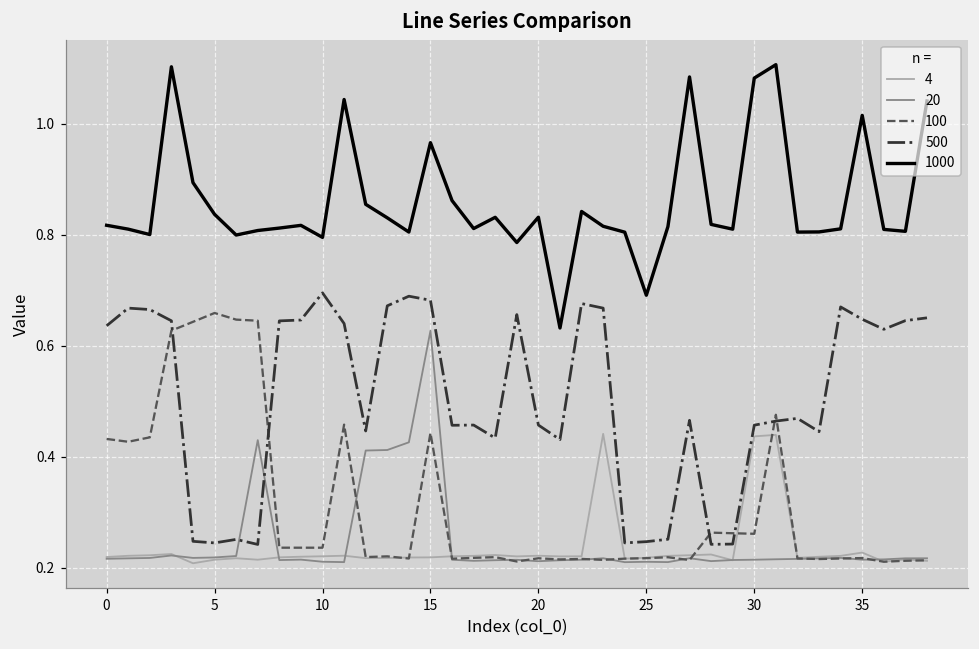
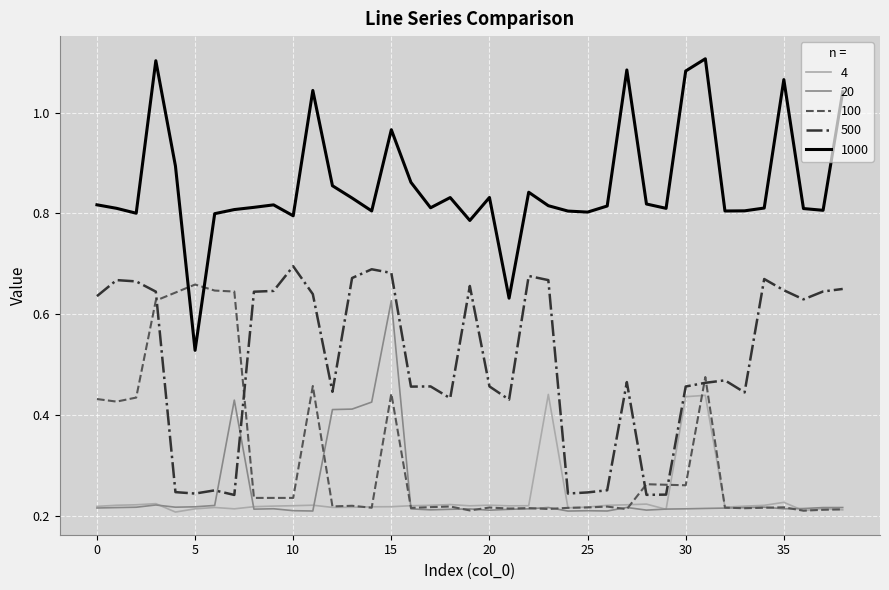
  {
    "1000": {
      "0": 0.82,
-     "5": 0.84,
+     "5": 0.53,
      "10": 0.80,
      "15": 0.97,
      "20": 0.83,
-     "25": 0.69,
+     "25": 0.80,
      "30": 1.08,
-     "35": 1.02
+     "35": 1.07
    }
  }
